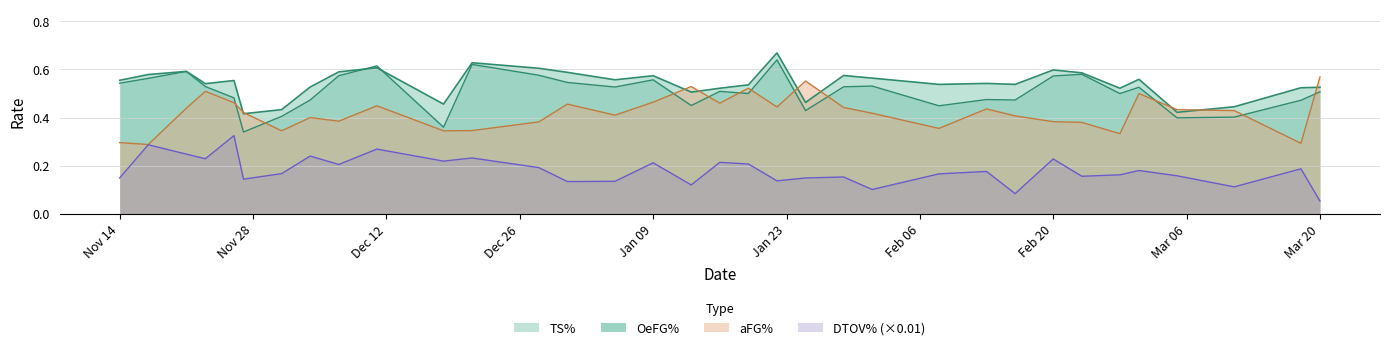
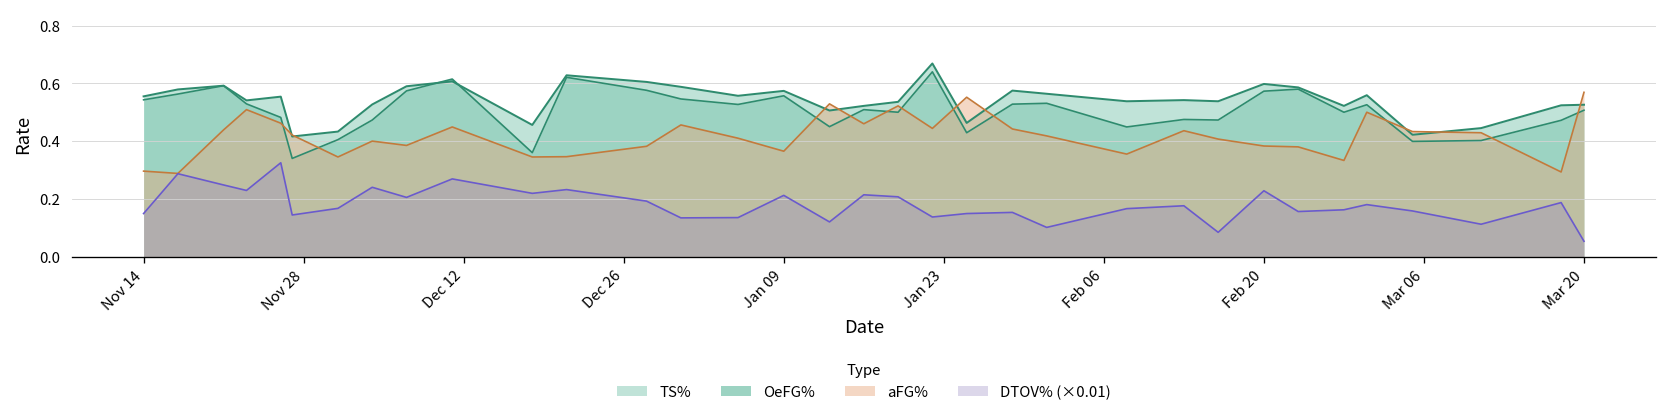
  {
    "aFG%": {
      "Nov 14": 0.30,
-     "Jan 09": 0.46,
+     "Jan 09": 0.37,
      "Feb 20": 0.38,
      "Mar 20": 0.57
    }
  }
